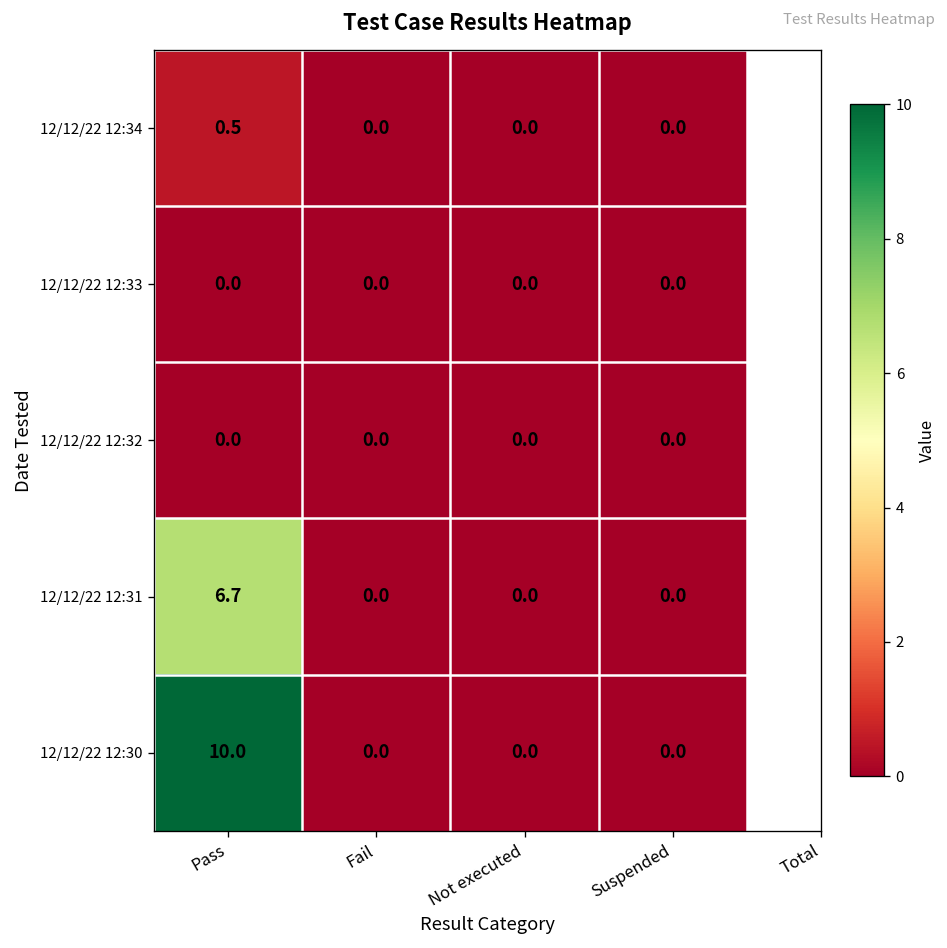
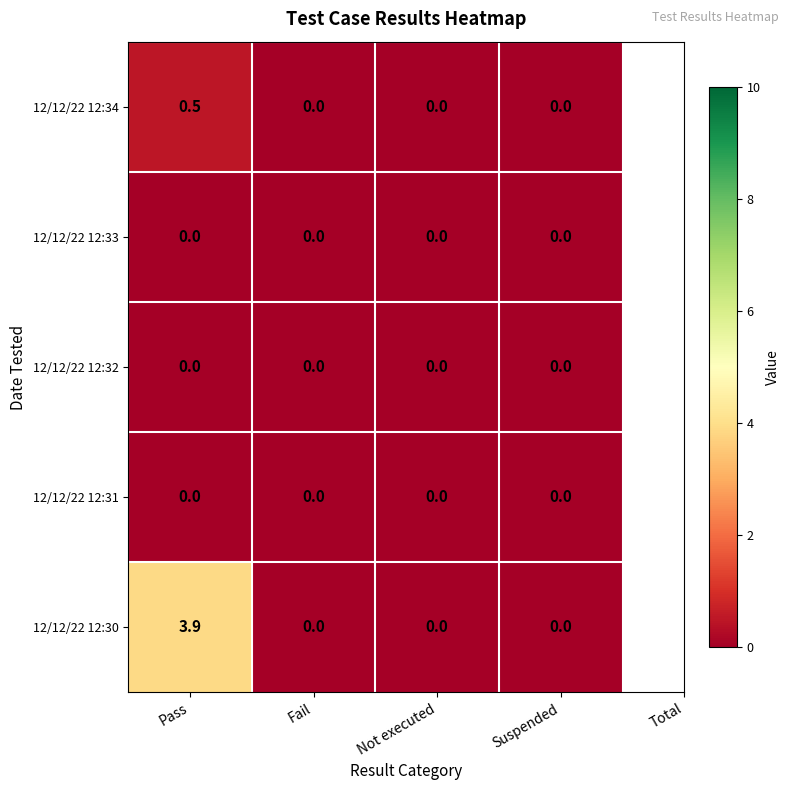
  {
    "12/12/22 12:34": {
      "Pass": 0.5,
      "Fail": 0.0,
      "Not executed": 0.0,
      "Suspended": 0.0
    },
    "12/12/22 12:33": {
      "Pass": 0.0,
      "Fail": 0.0,
      "Not executed": 0.0,
      "Suspended": 0.0
    },
    "12/12/22 12:32": {
      "Pass": 0.0,
      "Fail": 0.0,
      "Not executed": 0.0,
      "Suspended": 0.0
    },
    "12/12/22 12:31": {
-     "Pass": 6.7,
+     "Pass": 0.0,
      "Fail": 0.0,
      "Not executed": 0.0,
      "Suspended": 0.0
    },
    "12/12/22 12:30": {
-     "Pass": 10.0,
+     "Pass": 3.9,
      "Fail": 0.0,
      "Not executed": 0.0,
      "Suspended": 0.0
    }
  }
